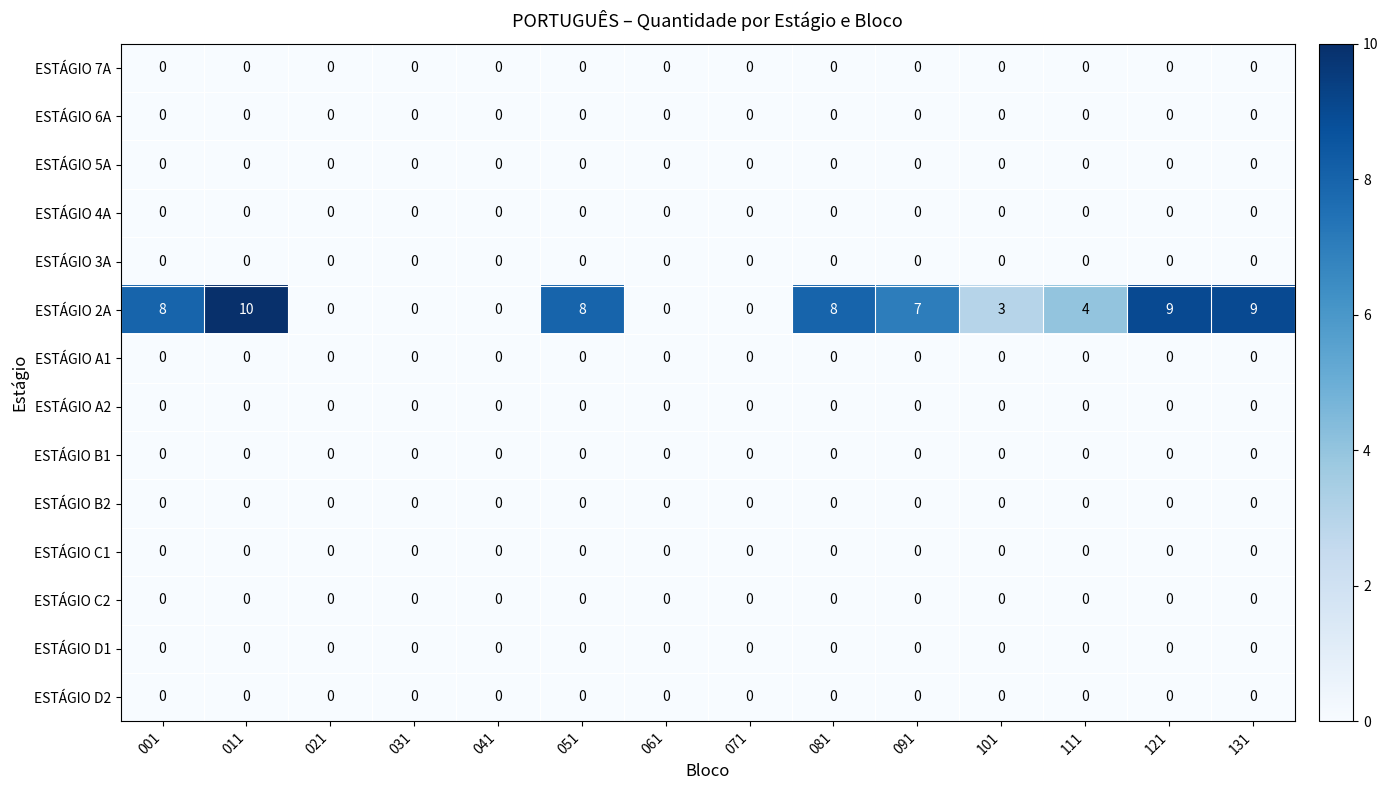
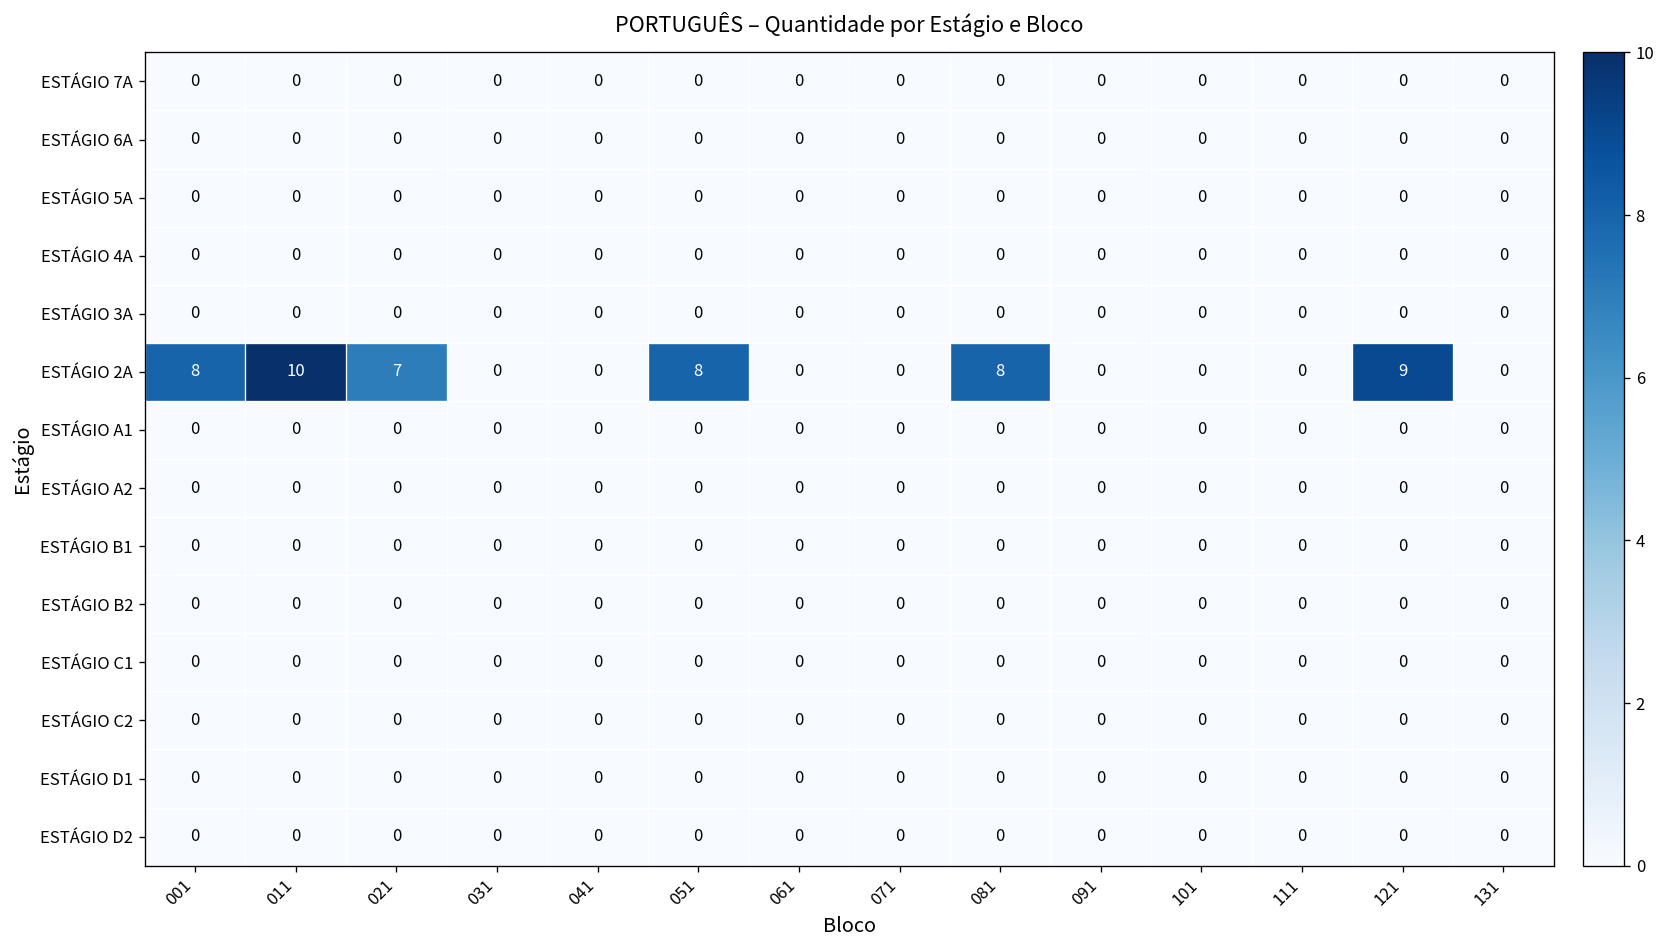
  {
    "ESTÁGIO 7A": {
      "001": 0,
      "011": 0,
      "021": 0,
      "031": 0,
      "041": 0,
      "051": 0,
      "061": 0,
      "071": 0,
      "081": 0,
      "091": 0,
      "101": 0,
      "111": 0,
      "121": 0,
      "131": 0
    },
    "ESTÁGIO 6A": {
      "001": 0,
      "011": 0,
      "021": 0,
      "031": 0,
      "041": 0,
      "051": 0,
      "061": 0,
      "071": 0,
      "081": 0,
      "091": 0,
      "101": 0,
      "111": 0,
      "121": 0,
      "131": 0
    },
    "ESTÁGIO 5A": {
      "001": 0,
      "011": 0,
      "021": 0,
      "031": 0,
      "041": 0,
      "051": 0,
      "061": 0,
      "071": 0,
      "081": 0,
      "091": 0,
      "101": 0,
      "111": 0,
      "121": 0,
      "131": 0
    },
    "ESTÁGIO 4A": {
      "001": 0,
      "011": 0,
      "021": 0,
      "031": 0,
      "041": 0,
      "051": 0,
      "061": 0,
      "071": 0,
      "081": 0,
      "091": 0,
      "101": 0,
      "111": 0,
      "121": 0,
      "131": 0
    },
    "ESTÁGIO 3A": {
      "001": 0,
      "011": 0,
      "021": 0,
      "031": 0,
      "041": 0,
      "051": 0,
      "061": 0,
      "071": 0,
      "081": 0,
      "091": 0,
      "101": 0,
      "111": 0,
      "121": 0,
      "131": 0
    },
    "ESTÁGIO 2A": {
      "001": 8,
      "011": 10,
-     "021": 0,
+     "021": 7,
      "031": 0,
      "041": 0,
      "051": 8,
      "061": 0,
      "071": 0,
      "081": 8,
-     "091": 7,
-     "101": 3,
-     "111": 4,
+     "091": 0,
+     "101": 0,
+     "111": 0,
      "121": 9,
-     "131": 9
+     "131": 0
    },
    "ESTÁGIO A1": {
      "001": 0,
      "011": 0,
      "021": 0,
      "031": 0,
      "041": 0,
      "051": 0,
      "061": 0,
      "071": 0,
      "081": 0,
      "091": 0,
      "101": 0,
      "111": 0,
      "121": 0,
      "131": 0
    },
    "ESTÁGIO A2": {
      "001": 0,
      "011": 0,
      "021": 0,
      "031": 0,
      "041": 0,
      "051": 0,
      "061": 0,
      "071": 0,
      "081": 0,
      "091": 0,
      "101": 0,
      "111": 0,
      "121": 0,
      "131": 0
    },
    "ESTÁGIO B1": {
      "001": 0,
      "011": 0,
      "021": 0,
      "031": 0,
      "041": 0,
      "051": 0,
      "061": 0,
      "071": 0,
      "081": 0,
      "091": 0,
      "101": 0,
      "111": 0,
      "121": 0,
      "131": 0
    },
    "ESTÁGIO B2": {
      "001": 0,
      "011": 0,
      "021": 0,
      "031": 0,
      "041": 0,
      "051": 0,
      "061": 0,
      "071": 0,
      "081": 0,
      "091": 0,
      "101": 0,
      "111": 0,
      "121": 0,
      "131": 0
    },
    "ESTÁGIO C1": {
      "001": 0,
      "011": 0,
      "021": 0,
      "031": 0,
      "041": 0,
      "051": 0,
      "061": 0,
      "071": 0,
      "081": 0,
      "091": 0,
      "101": 0,
      "111": 0,
      "121": 0,
      "131": 0
    },
    "ESTÁGIO C2": {
      "001": 0,
      "011": 0,
      "021": 0,
      "031": 0,
      "041": 0,
      "051": 0,
      "061": 0,
      "071": 0,
      "081": 0,
      "091": 0,
      "101": 0,
      "111": 0,
      "121": 0,
      "131": 0
    },
    "ESTÁGIO D1": {
      "001": 0,
      "011": 0,
      "021": 0,
      "031": 0,
      "041": 0,
      "051": 0,
      "061": 0,
      "071": 0,
      "081": 0,
      "091": 0,
      "101": 0,
      "111": 0,
      "121": 0,
      "131": 0
    },
    "ESTÁGIO D2": {
      "001": 0,
      "011": 0,
      "021": 0,
      "031": 0,
      "041": 0,
      "051": 0,
      "061": 0,
      "071": 0,
      "081": 0,
      "091": 0,
      "101": 0,
      "111": 0,
      "121": 0,
      "131": 0
    }
  }
